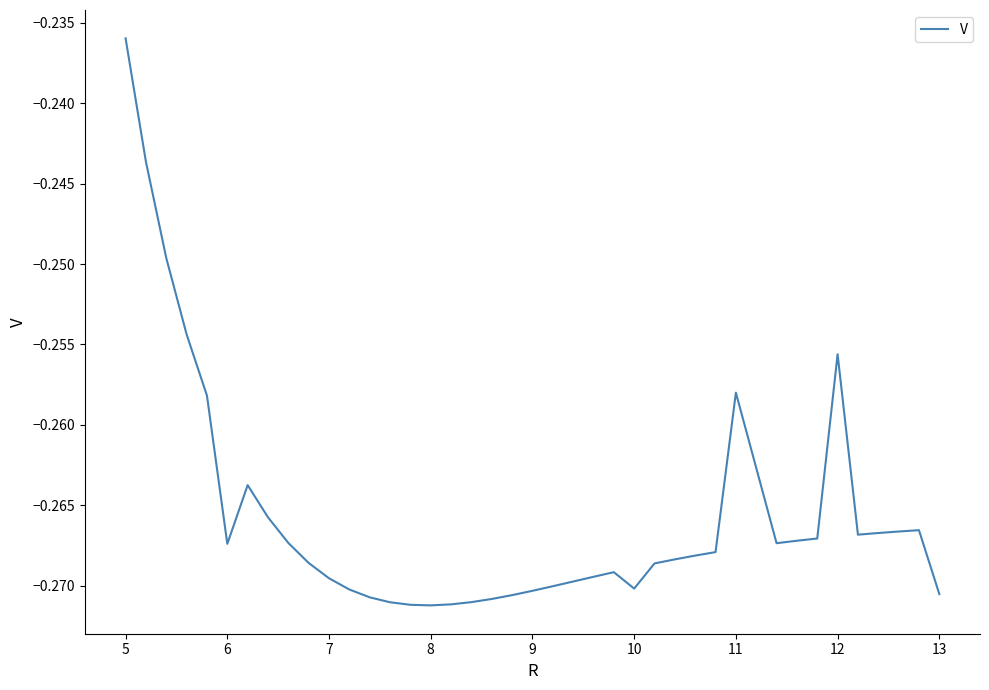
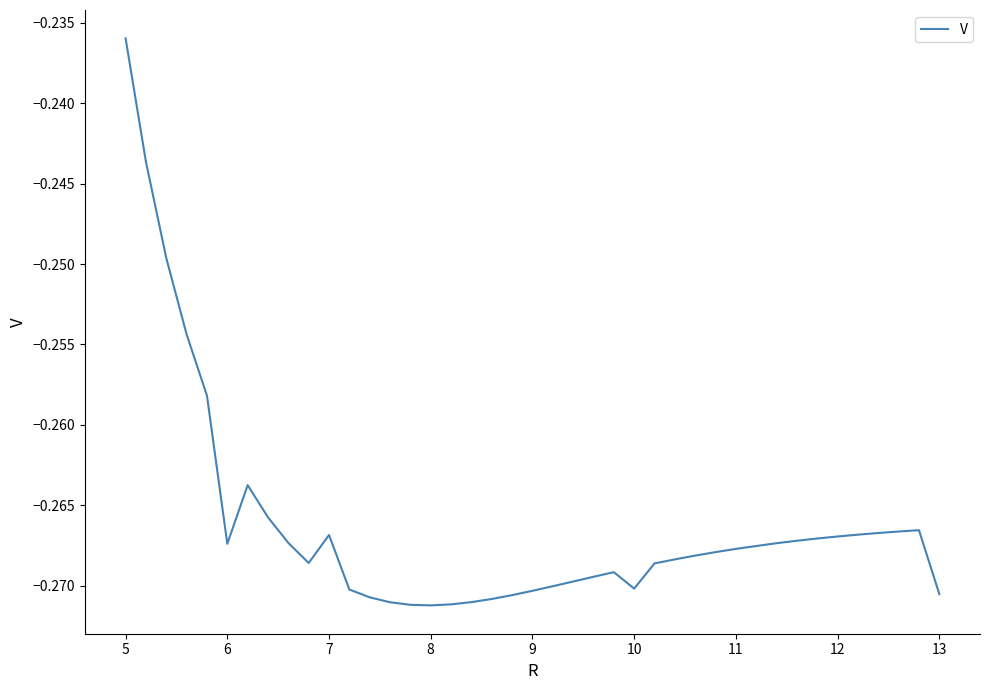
  {
    "5": -0.2360,
    "6": -0.2674,
-   "7": -0.2695,
+   "7": -0.2669,
    "8": -0.2712,
    "9": -0.2703,
    "10": -0.2702,
-   "11": -0.2580,
-   "12": -0.2556,
+   "11": -0.2677,
+   "12": -0.2669,
    "13": -0.2705
  }
